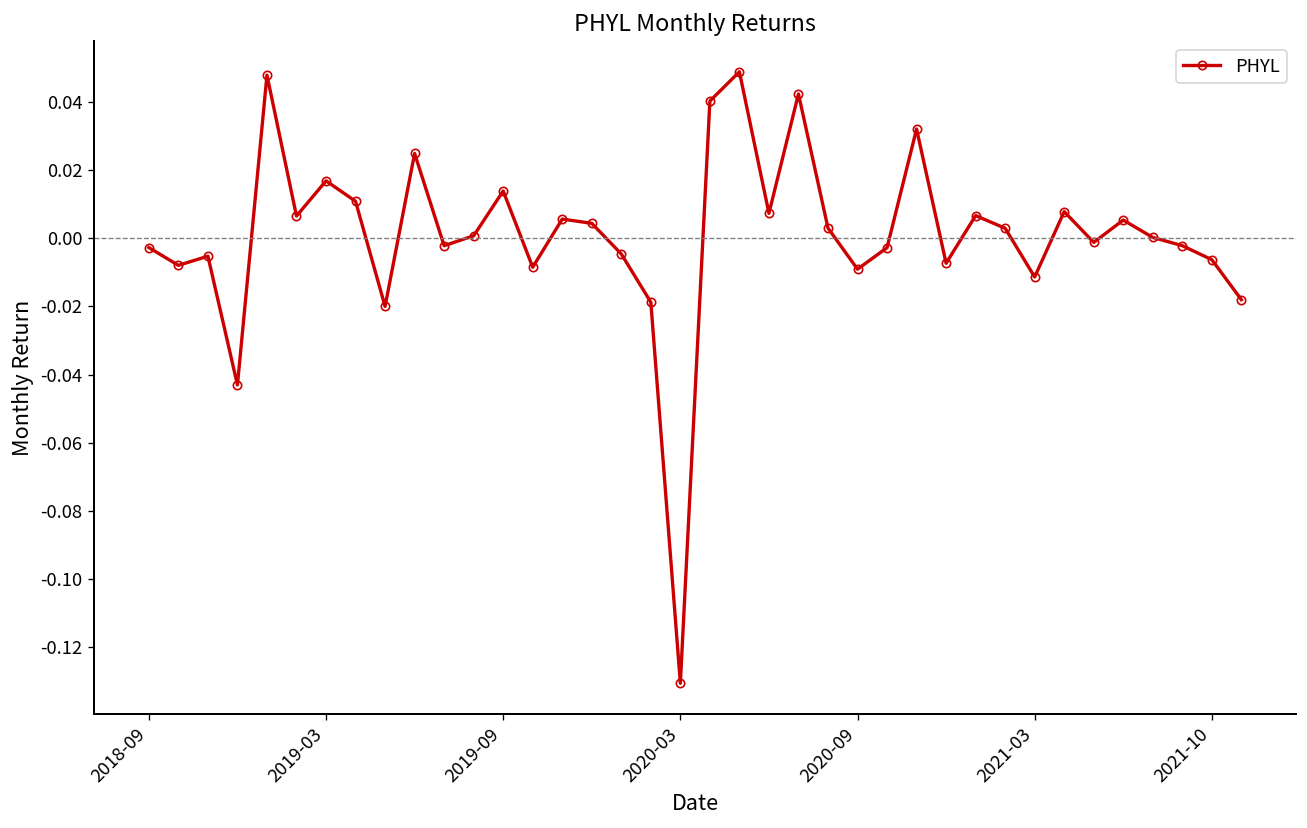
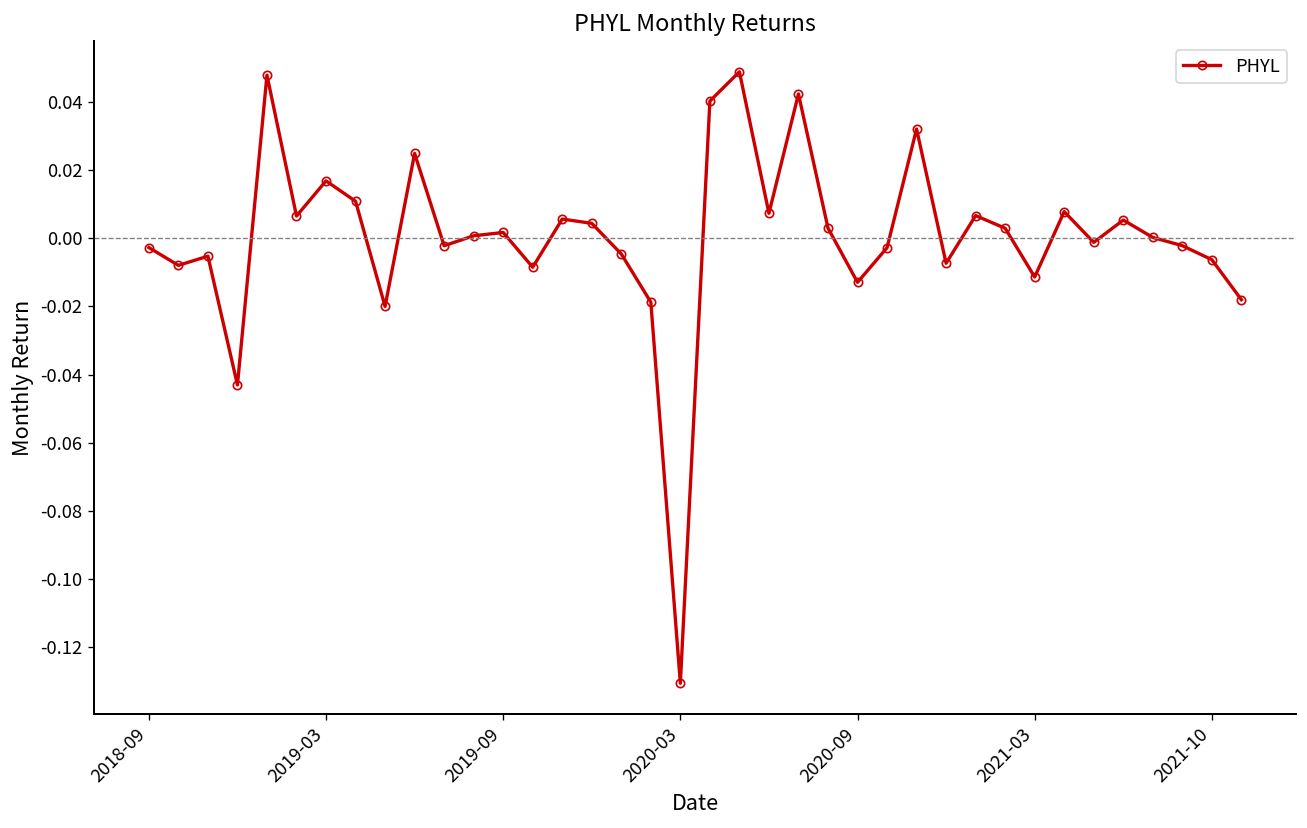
  {
    "2018-09": -0.003,
    "2019-03": 0.017,
-   "2019-09": 0.014,
+   "2019-09": 0.002,
    "2020-03": -0.131,
-   "2020-09": -0.009,
+   "2020-09": -0.013,
    "2021-03": -0.011,
    "2021-10": -0.006
  }
